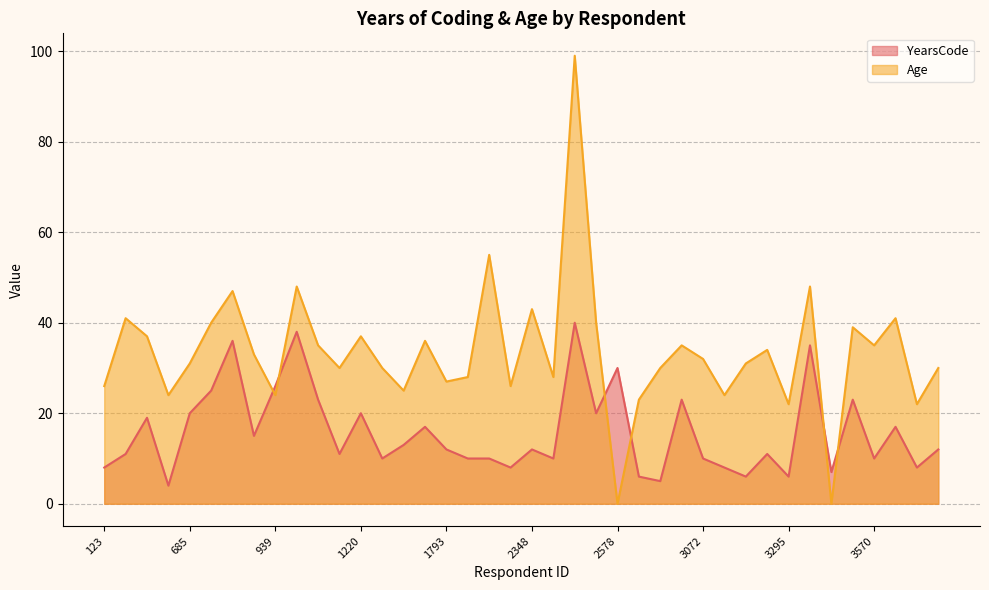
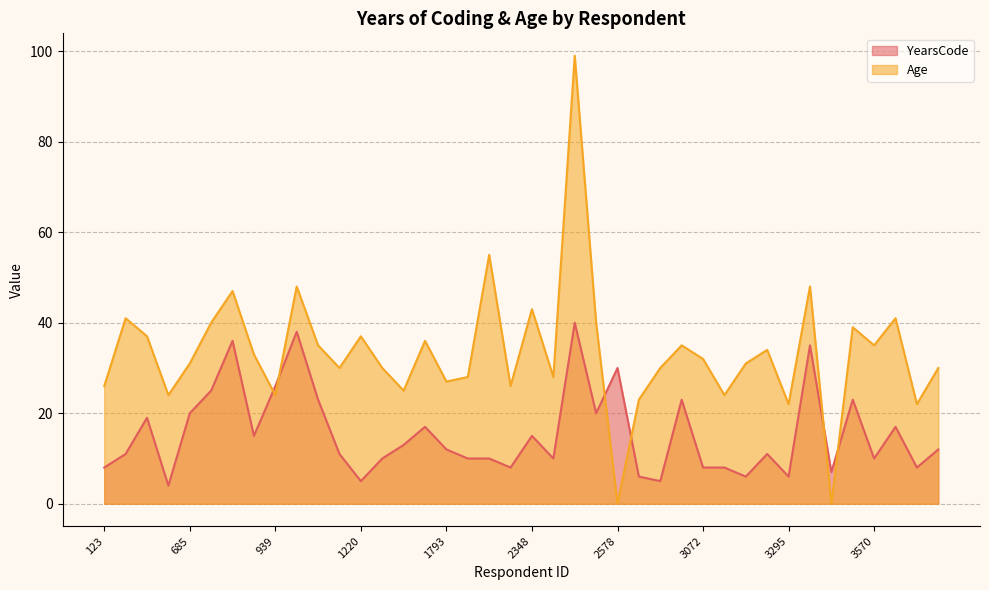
  {
    "YearsCode": {
      "123": 8,
      "685": 20,
      "939": 26,
-     "1220": 20,
+     "1220": 5,
      "1793": 12,
-     "2348": 12,
+     "2348": 15,
      "2578": 30,
-     "3072": 10,
+     "3072": 8,
      "3295": 6,
      "3570": 10
    },
    "Age": {
      "123": 26,
      "685": 31,
      "939": 24,
      "1220": 37,
      "1793": 27,
      "2348": 43,
      "2578": 0,
      "3072": 32,
      "3295": 22,
      "3570": 35
    }
  }
